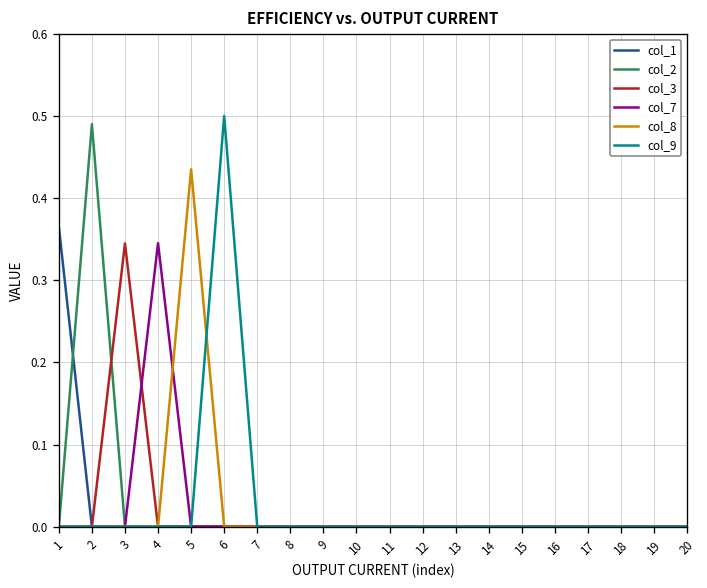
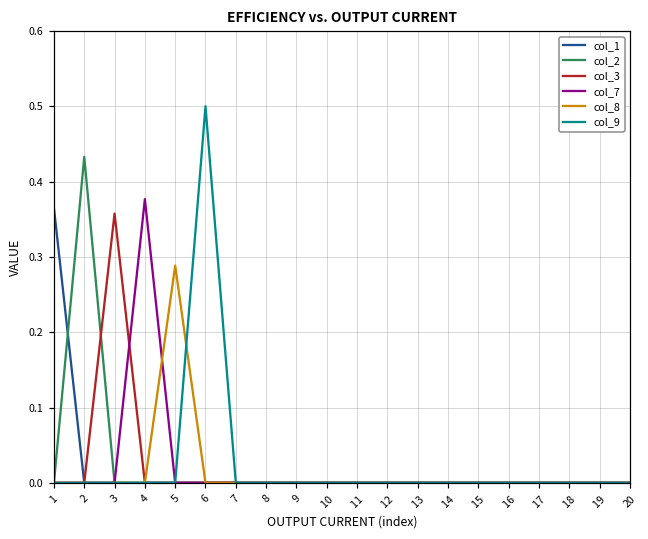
  {
    "col_1": {
      "1": 0.37
    },
    "col_2": {
-     "2": 0.49
+     "2": 0.43
    },
    "col_3": {
-     "3": 0.35
+     "3": 0.36
    },
    "col_7": {
-     "4": 0.35
+     "4": 0.38
    },
    "col_8": {
-     "5": 0.44
+     "5": 0.29
    },
    "col_9": {
      "6": 0.50
    }
  }
